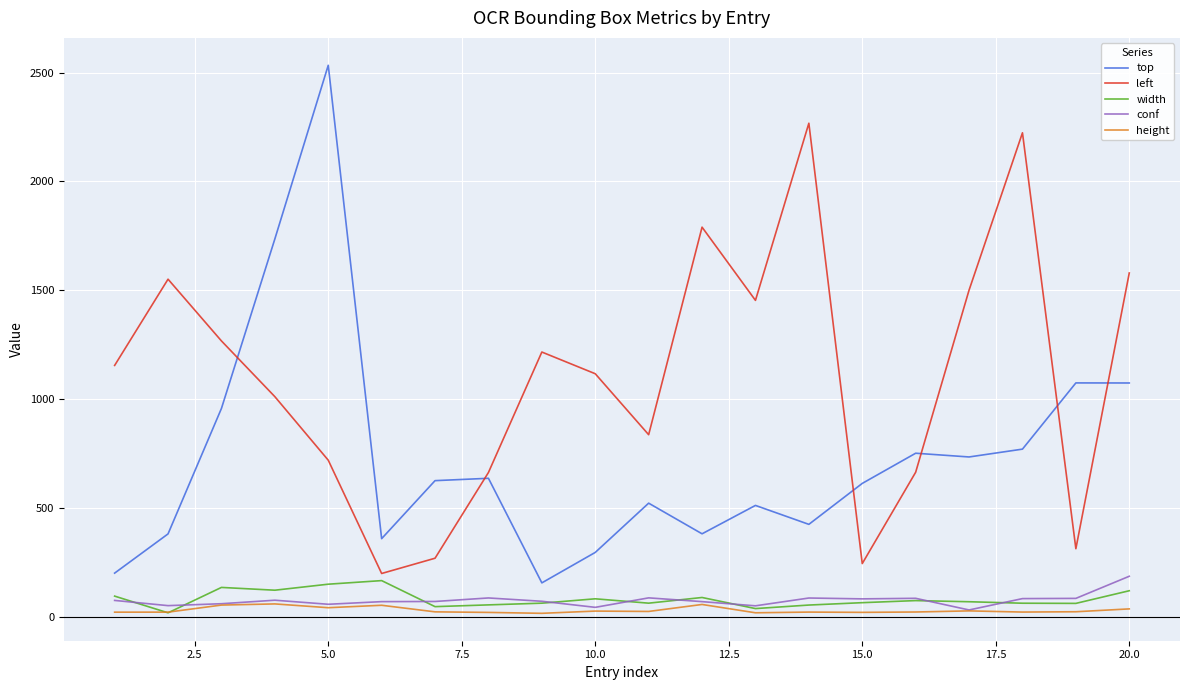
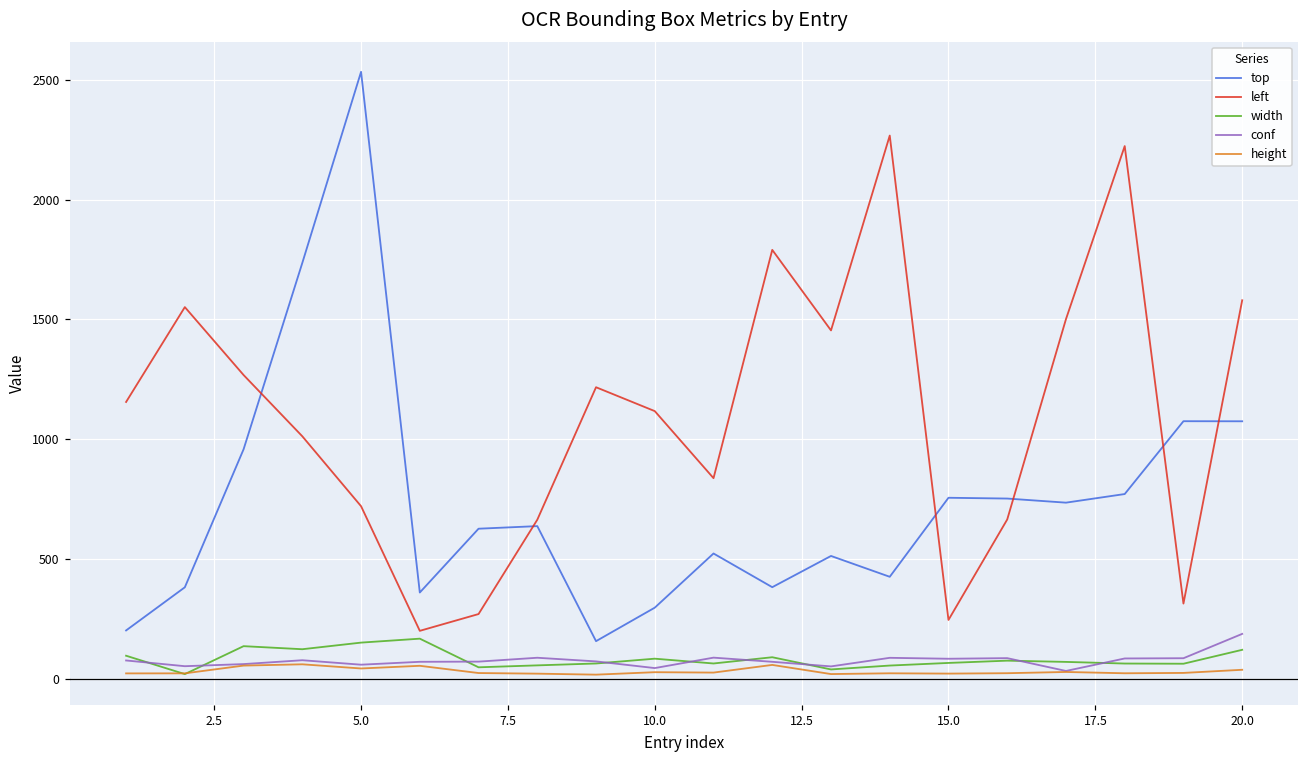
  {
    "top": {
      "5.0": 2530,
      "10.0": 300,
-     "15.0": 610,
+     "15.0": 760,
      "20.0": 1080
    },
    "left": {
      "5.0": 720,
      "10.0": 1120,
      "15.0": 250,
      "20.0": 1580
    },
    "width": {
      "5.0": 150,
      "10.0": 90,
      "15.0": 70,
      "20.0": 120
    },
    "conf": {
      "5.0": 60,
      "10.0": 50,
      "15.0": 80,
      "20.0": 190
    },
    "height": {
      "5.0": 40,
      "10.0": 30,
      "15.0": 20,
      "20.0": 40
    }
  }
